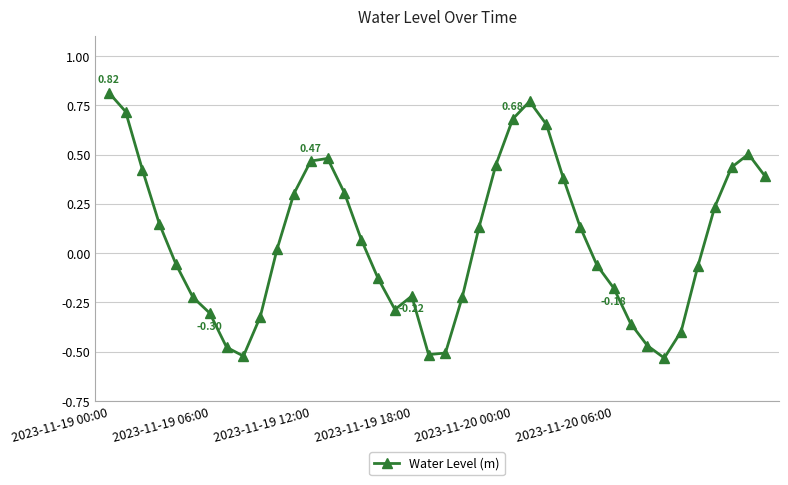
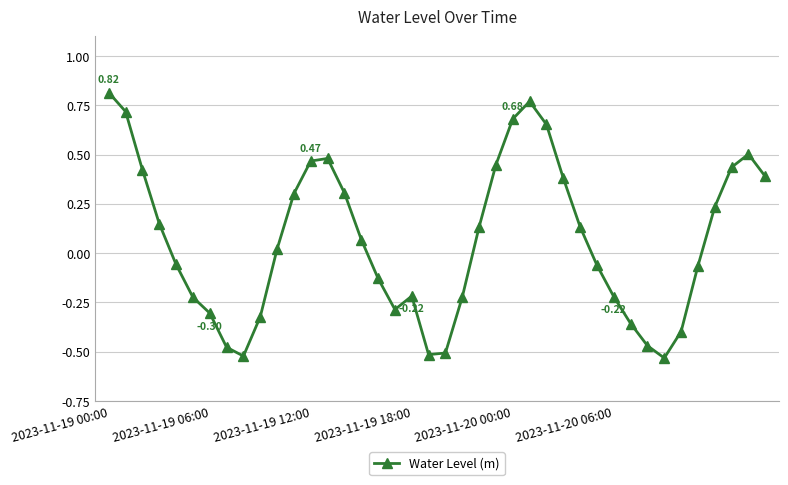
  {
    "2023-11-19 00:00": 0.82,
    "2023-11-19 06:00": -0.30,
    "2023-11-19 12:00": 0.47,
    "2023-11-19 18:00": -0.22,
    "2023-11-20 00:00": 0.68,
-   "2023-11-20 06:00": -0.18
+   "2023-11-20 06:00": -0.22
  }
